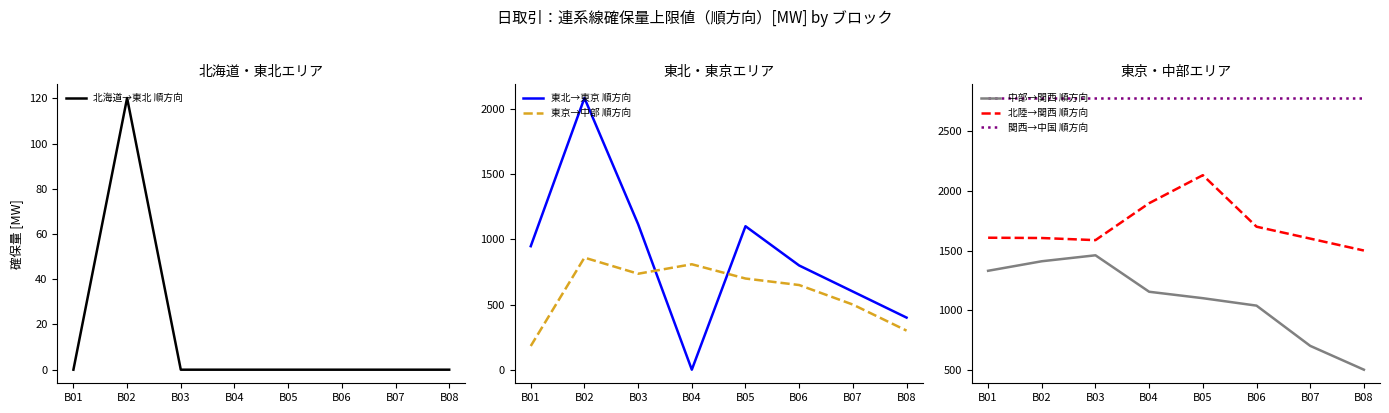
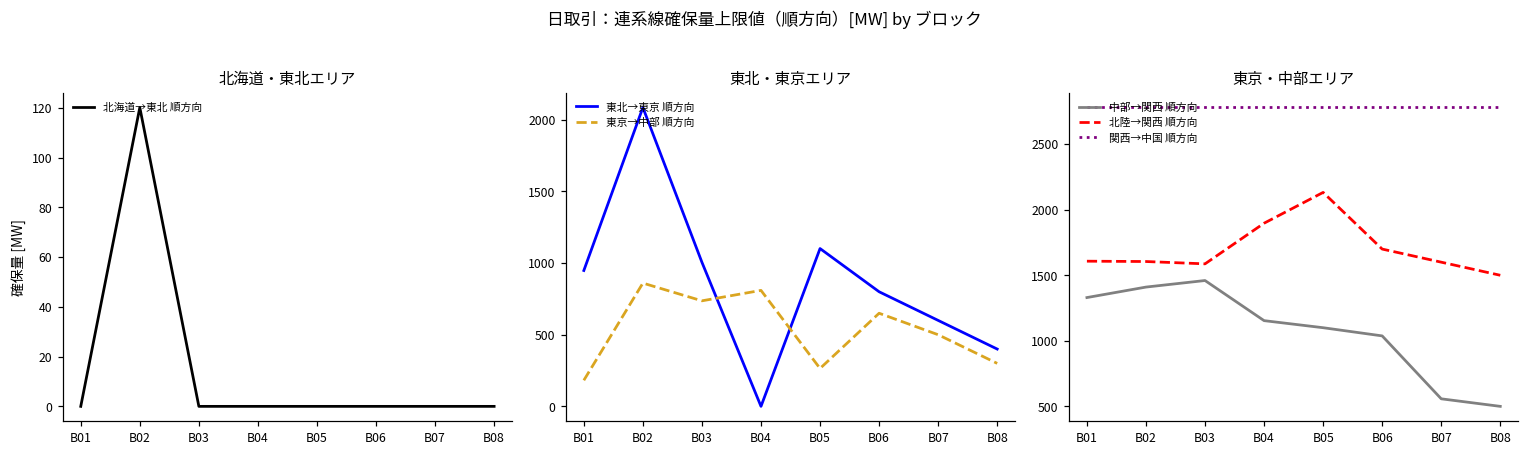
  {
    "北海道・東北エリア": {
      "B01": 0,
      "B02": 120,
      "B03": 0,
      "B04": 0,
      "B05": 0,
      "B06": 0,
      "B07": 0,
      "B08": 0
    },
    "東北・東京エリア": {
      "東北→東京 順方向": {
        "B01": 950,
        "B02": 2090,
-       "B03": 1120,
+       "B03": 1010,
        "B04": 0,
        "B05": 1100,
        "B06": 800,
        "B07": 600,
        "B08": 400
      },
      "東京→中部 順方向": {
        "B01": 180,
        "B02": 860,
        "B03": 740,
        "B04": 810,
-       "B05": 700,
+       "B05": 260,
        "B06": 650,
        "B07": 500,
        "B08": 300
      }
    },
    "東京・中部エリア": {
      "中部→関西 順方向": {
        "B01": 1330,
        "B02": 1410,
        "B03": 1460,
        "B04": 1150,
        "B05": 1100,
        "B06": 1040,
-       "B07": 700,
+       "B07": 560,
        "B08": 500
      },
      "北陸→関西 順方向": {
        "B01": 1610,
        "B02": 1610,
        "B03": 1590,
        "B04": 1900,
        "B05": 2130,
        "B06": 1700,
        "B07": 1600,
        "B08": 1500
      },
      "関西→中国 順方向": {
        "B01": 2780,
        "B02": 2780,
        "B03": 2780,
        "B04": 2780,
        "B05": 2780,
        "B06": 2780,
        "B07": 2780,
        "B08": 2780
      }
    }
  }
